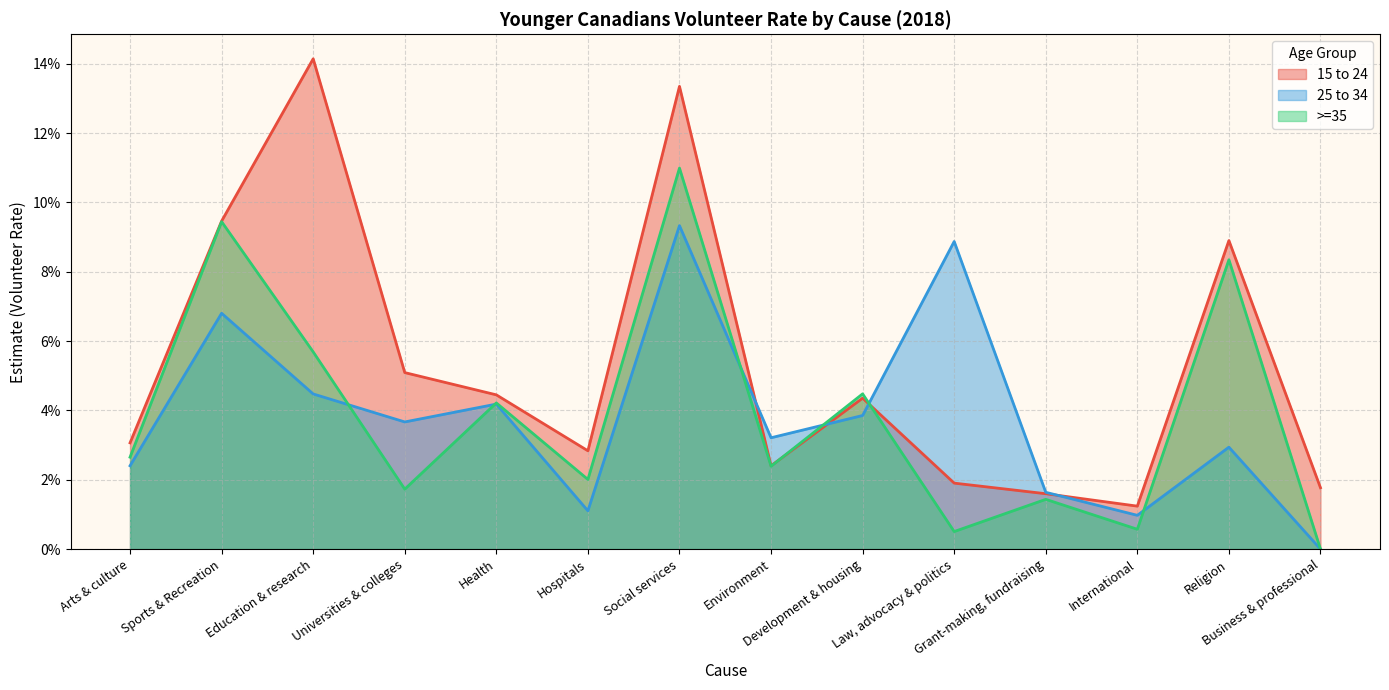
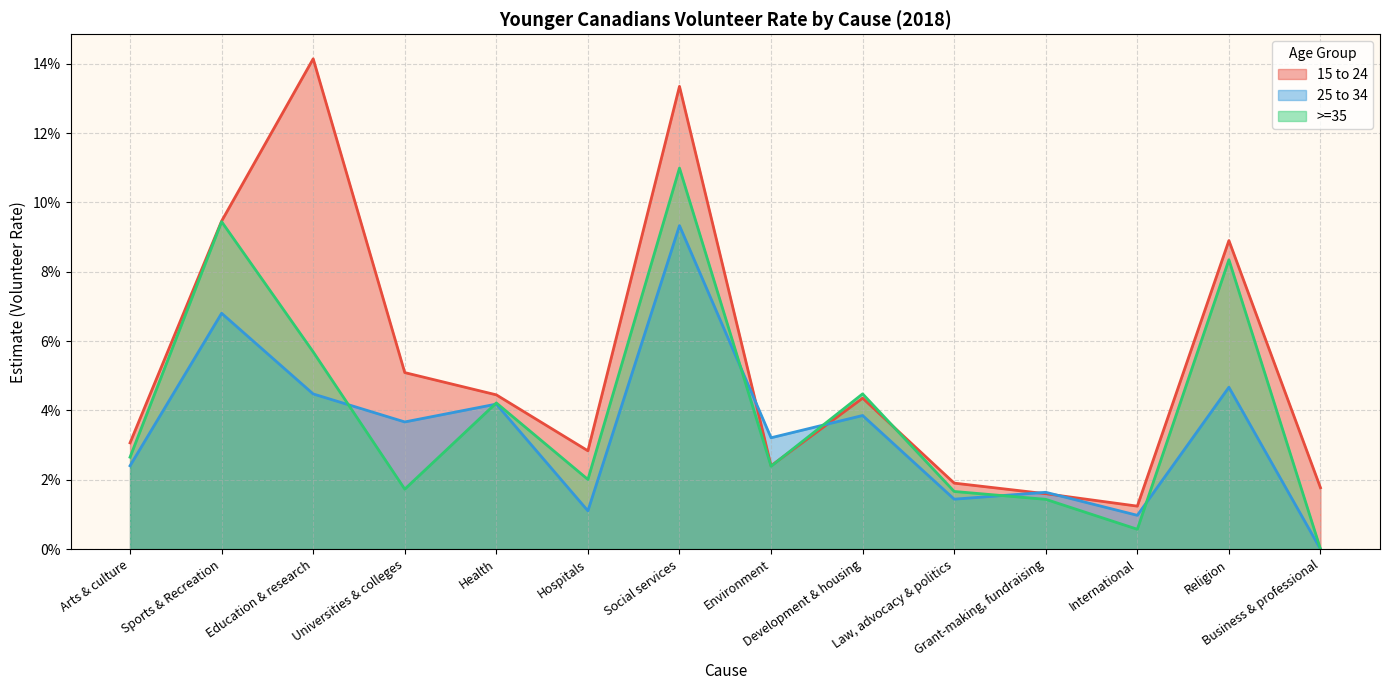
  {
    "15 to 24": {
      "Arts & culture": "3.1%",
      "Education & research": "14.1%",
      "Universities & colleges": "5.1%",
      "Health": "4.4%",
      "Hospitals": "2.8%",
      "Social services": "13.3%",
      "Development & housing": "4.4%",
      "Law, advocacy & politics": "1.9%",
      "International": "1.2%",
      "Religion": "8.9%",
      "Business & professional": "1.8%"
    },
    "25 to 34": {
      "Arts & culture": "2.4%",
      "Sports & Recreation": "6.8%",
      "Education & research": "4.5%",
      "Universities & colleges": "3.7%",
      "Hospitals": "1.1%",
      "Social services": "9.3%",
      "Environment": "3.2%",
      "Development & housing": "3.9%",
-     "Law, advocacy & politics": "8.9%",
+     "Law, advocacy & politics": "1.4%",
      "International": "1.0%",
-     "Religion": "2.9%"
+     "Religion": "4.7%"
    },
    ">=35": {
      "Arts & culture": "2.7%",
      "Education & research": "5.7%",
      "Universities & colleges": "1.7%",
      "Hospitals": "2.0%",
      "Social services": "11.0%",
      "Development & housing": "4.5%",
-     "Law, advocacy & politics": "0.5%",
+     "Law, advocacy & politics": "1.7%",
      "Grant-making, fundraising": "1.4%",
      "International": "0.6%",
      "Religion": "8.3%"
    }
  }
